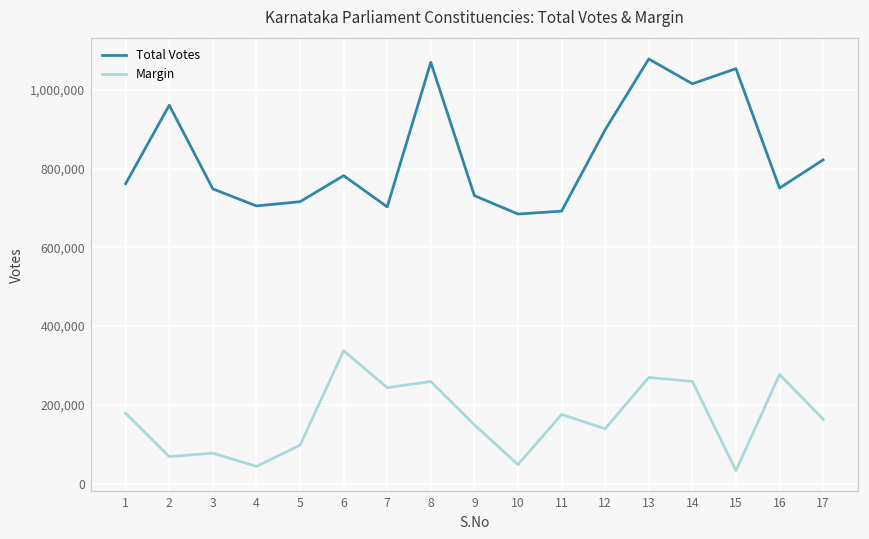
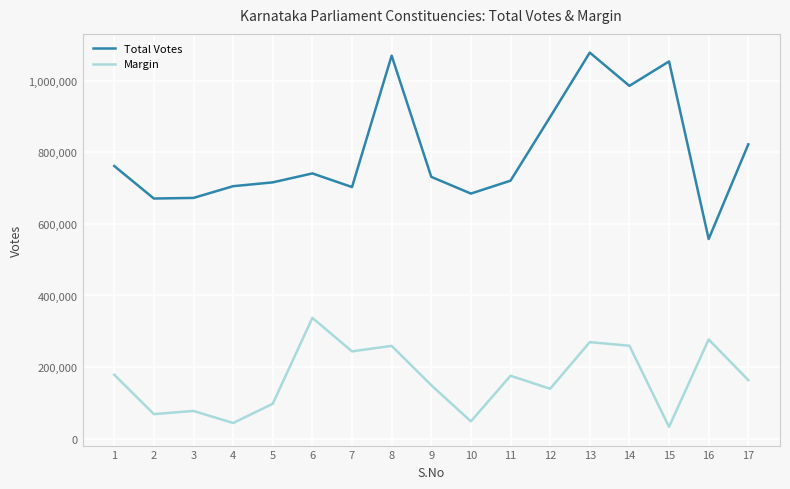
  {
    "Total Votes": {
      "1": "760,000",
-     "2": "960,000",
-     "3": "750,000",
+     "2": "670,000",
+     "3": "670,000",
      "4": "710,000",
      "5": "720,000",
-     "6": "780,000",
+     "6": "740,000",
      "7": "700,000",
      "8": "1,070,000",
      "9": "730,000",
      "10": "680,000",
-     "11": "690,000",
+     "11": "720,000",
      "12": "900,000",
      "13": "1,080,000",
-     "14": "1,020,000",
+     "14": "990,000",
      "15": "1,050,000",
-     "16": "750,000",
+     "16": "560,000",
      "17": "820,000"
    },
    "Margin": {
      "1": "180,000",
      "2": "70,000",
      "3": "80,000",
      "4": "40,000",
      "5": "100,000",
      "6": "340,000",
      "7": "240,000",
      "8": "260,000",
      "9": "150,000",
      "10": "50,000",
      "11": "180,000",
      "12": "140,000",
      "13": "270,000",
      "14": "260,000",
      "15": "30,000",
      "16": "280,000",
      "17": "160,000"
    }
  }
